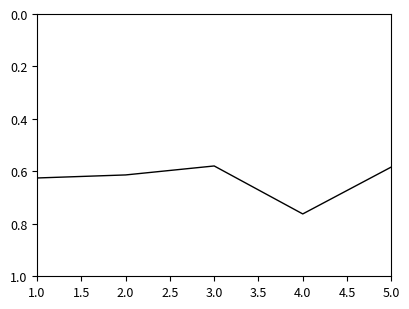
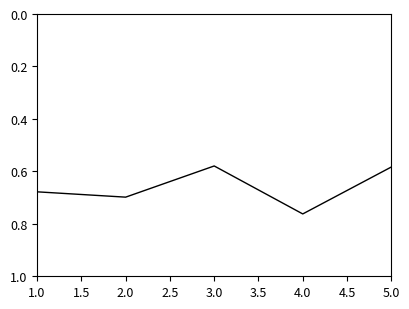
  {
-   "1.0": 0.63,
-   "2.0": 0.61,
+   "1.0": 0.68,
+   "2.0": 0.70,
    "3.0": 0.58,
    "4.0": 0.76,
    "5.0": 0.58
  }
